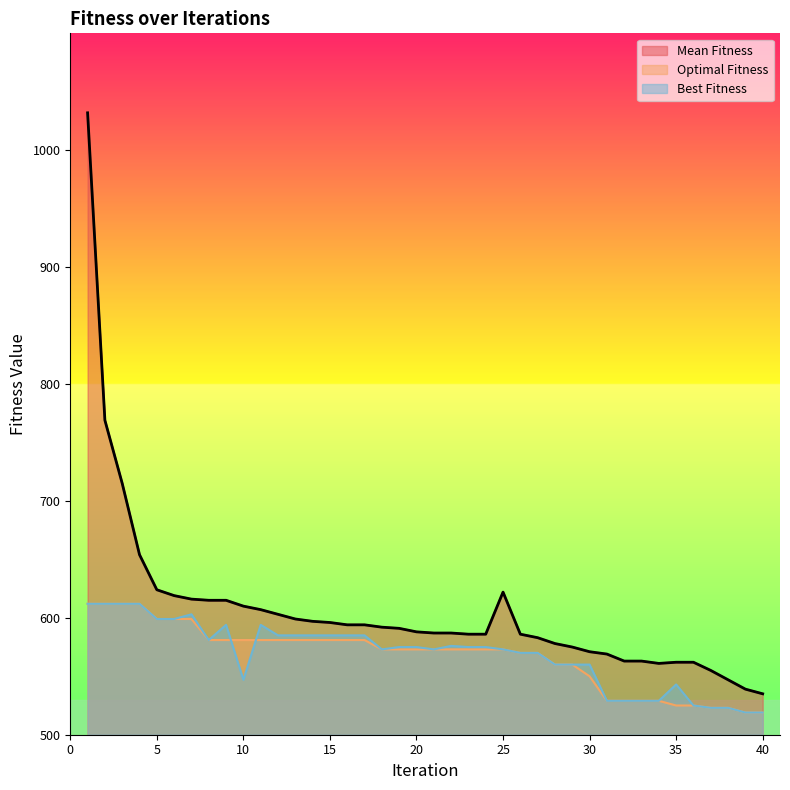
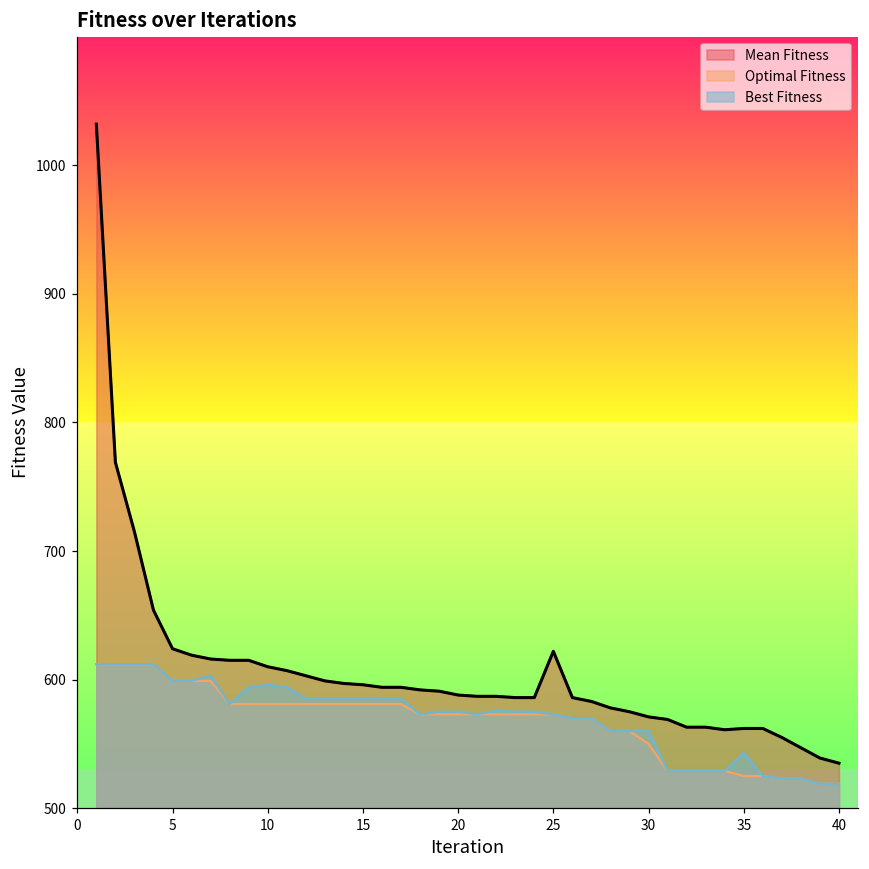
  {
    "Mean Fitness": {
      "5": 624,
      "10": 610,
      "15": 596,
      "20": 588,
      "25": 622,
      "30": 571,
      "35": 562,
      "40": 535
    },
    "Optimal Fitness": {
      "10": 581,
      "15": 581,
      "30": 550
    },
    "Best Fitness": {
-     "10": 547,
+     "10": 596,
      "15": 585,
      "30": 560,
      "35": 543
    }
  }
